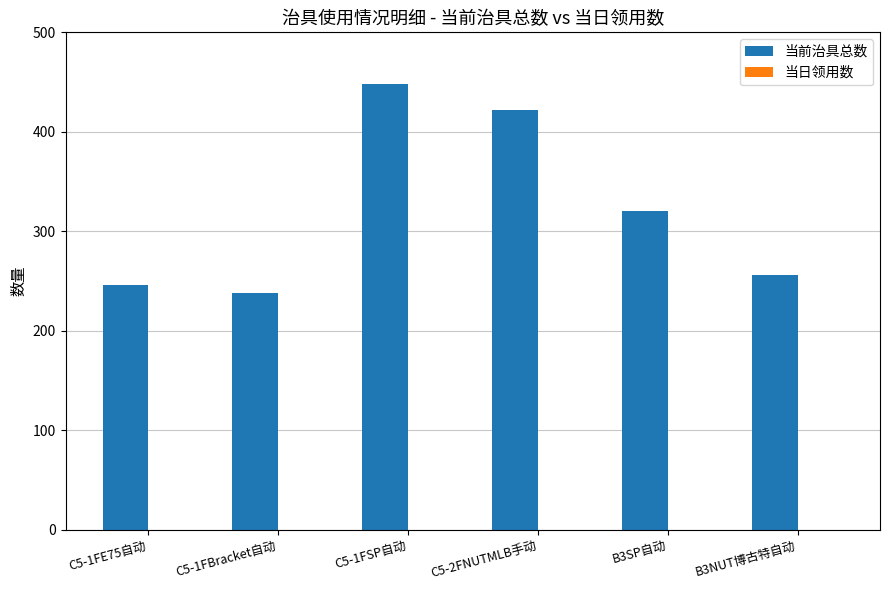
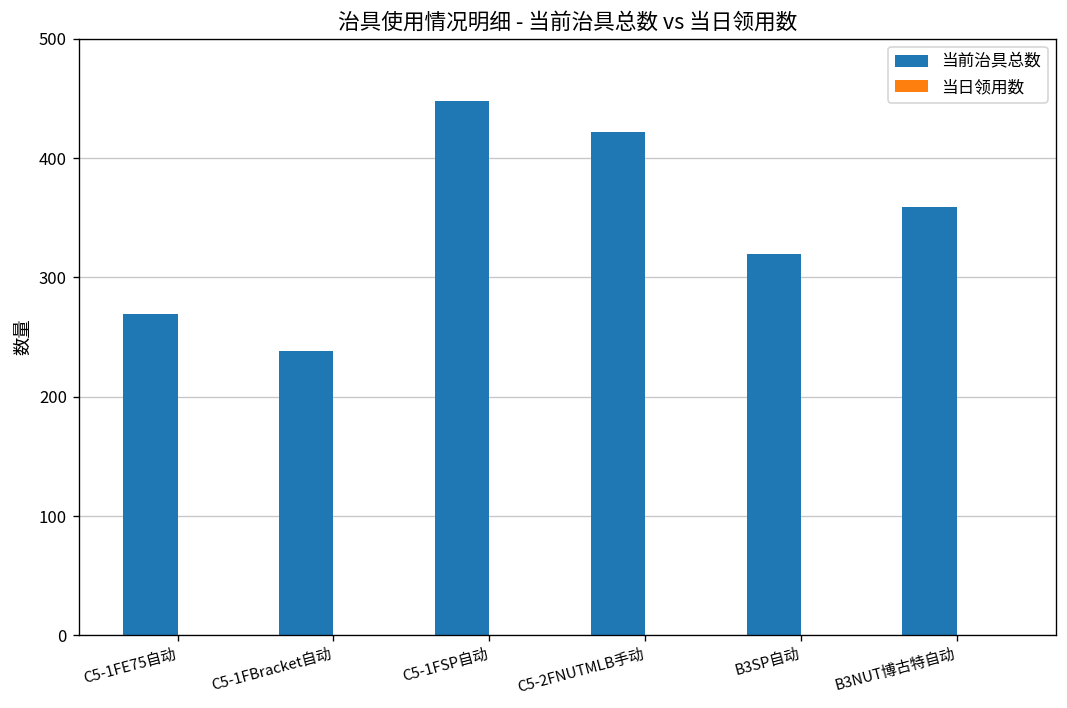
  {
    "当前治具总数": {
-     "C5-1FE75自动": 250,
+     "C5-1FE75自动": 270,
      "C5-1FBracket自动": 240,
      "C5-1FSP自动": 450,
      "C5-2FNUTMLB手动": 420,
      "B3SP自动": 320,
-     "B3NUT博古特自动": 260
+     "B3NUT博古特自动": 360
    },
    "当日领用数": {
      "C5-1FE75自动": 0,
      "C5-1FBracket自动": 0,
      "C5-1FSP自动": 0,
      "C5-2FNUTMLB手动": 0,
      "B3SP自动": 0,
      "B3NUT博古特自动": 0
    }
  }
